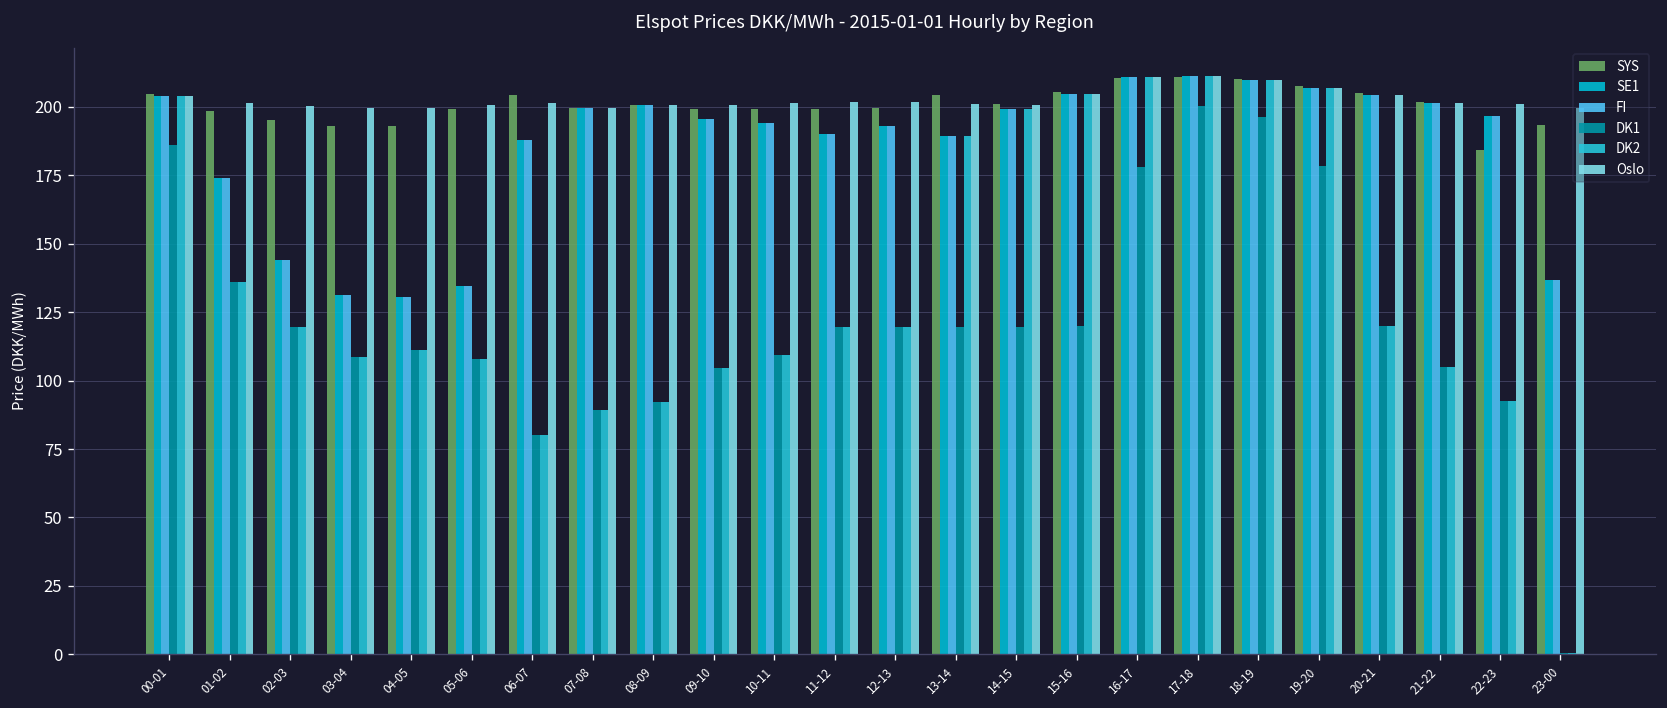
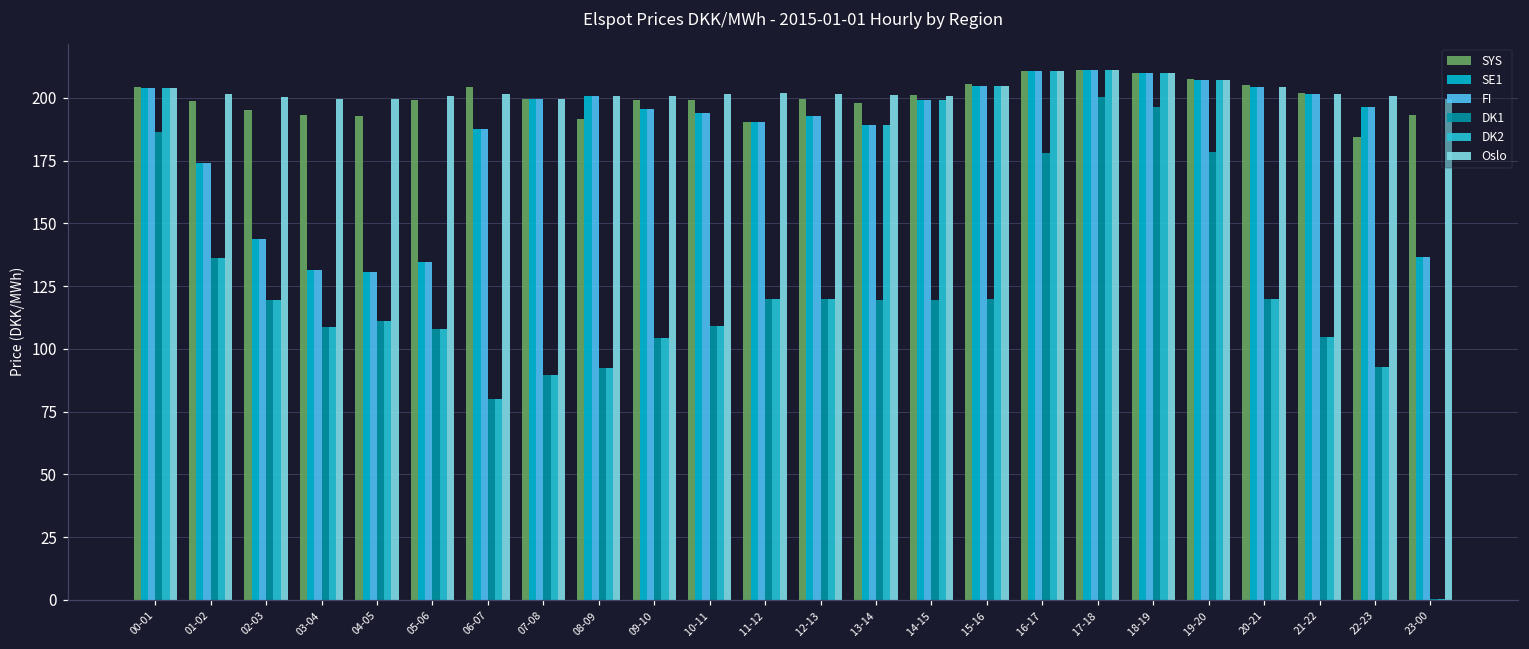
  {
    "SYS": {
      "00-01": 205,
      "01-02": 199,
      "02-03": 195,
      "03-04": 193,
      "04-05": 193,
      "05-06": 199,
      "06-07": 204,
      "07-08": 200,
-     "08-09": 201,
+     "08-09": 192,
      "09-10": 199,
      "10-11": 199,
-     "11-12": 199,
+     "11-12": 190,
      "12-13": 199,
-     "13-14": 204,
+     "13-14": 198,
      "14-15": 201,
      "15-16": 206,
      "16-17": 211,
      "17-18": 211,
      "18-19": 210,
      "19-20": 208,
      "20-21": 205,
      "21-22": 202,
      "22-23": 184,
      "23-00": 193
    }
  }
